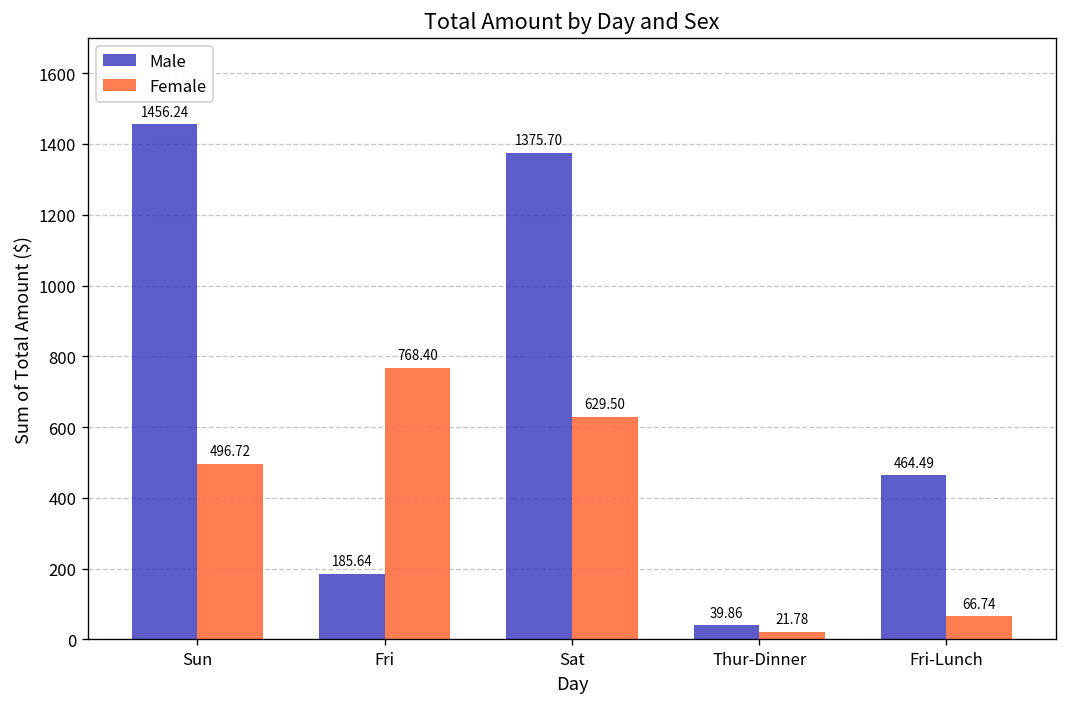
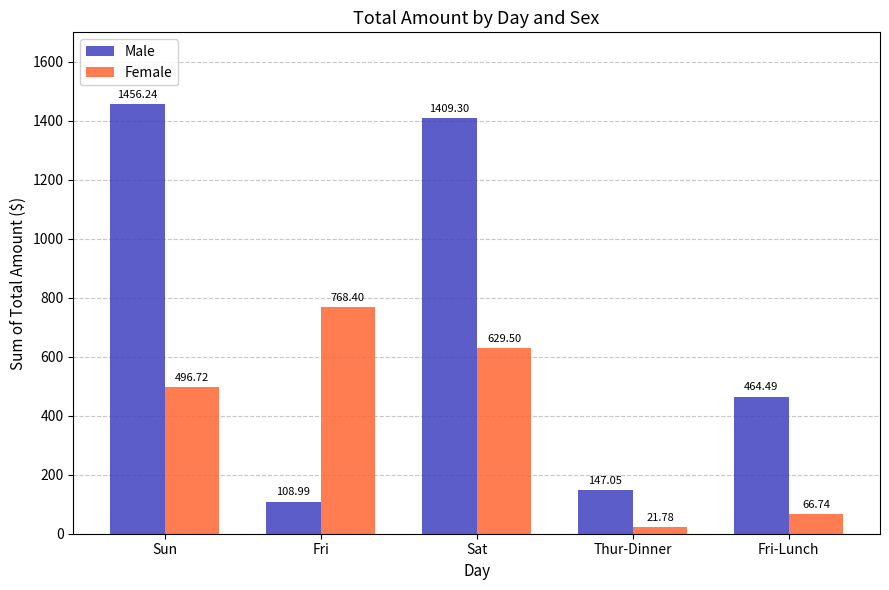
  {
    "Male": {
      "Sun": 1456.24,
-     "Fri": 185.64,
-     "Sat": 1375.70,
-     "Thur-Dinner": 39.86,
+     "Fri": 108.99,
+     "Sat": 1409.30,
+     "Thur-Dinner": 147.05,
      "Fri-Lunch": 464.49
    },
    "Female": {
      "Sun": 496.72,
      "Fri": 768.40,
      "Sat": 629.50,
      "Thur-Dinner": 21.78,
      "Fri-Lunch": 66.74
    }
  }
